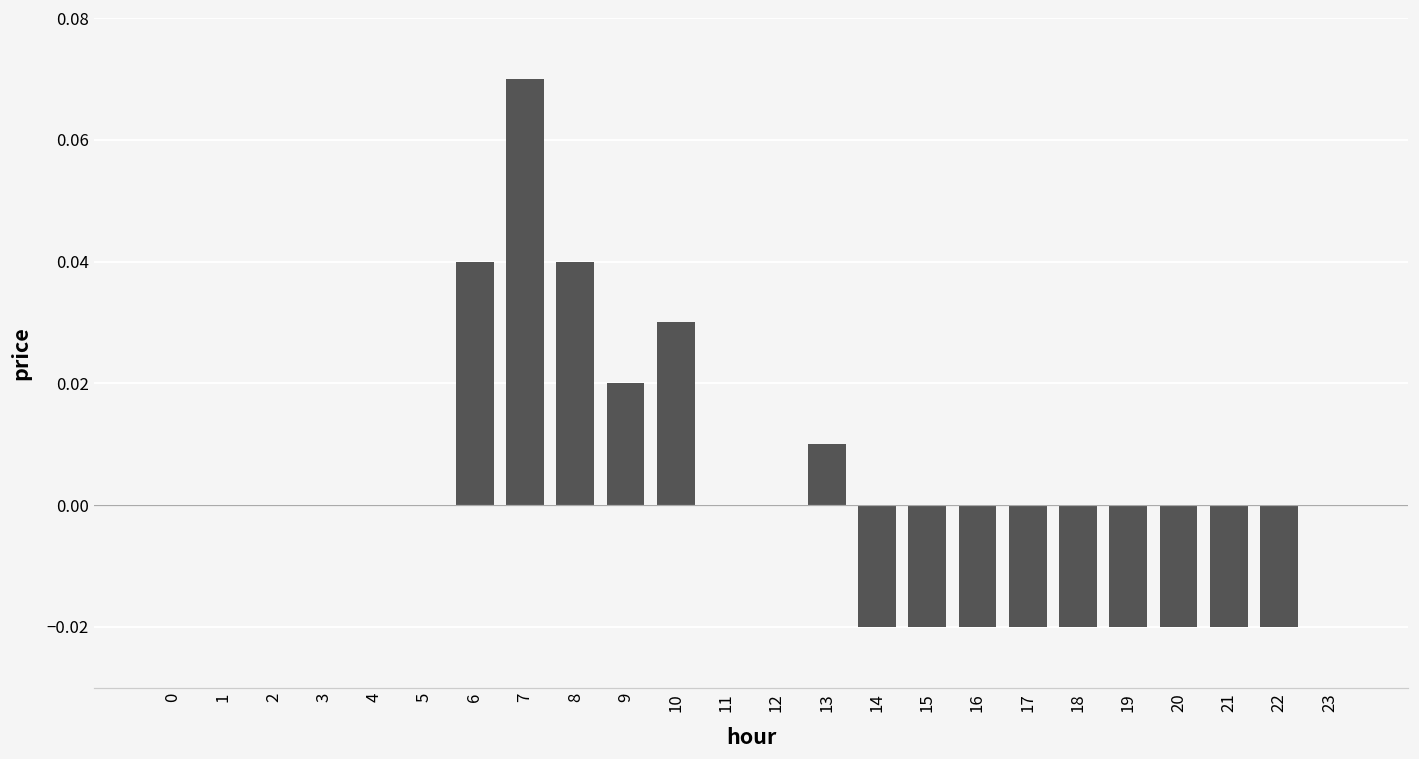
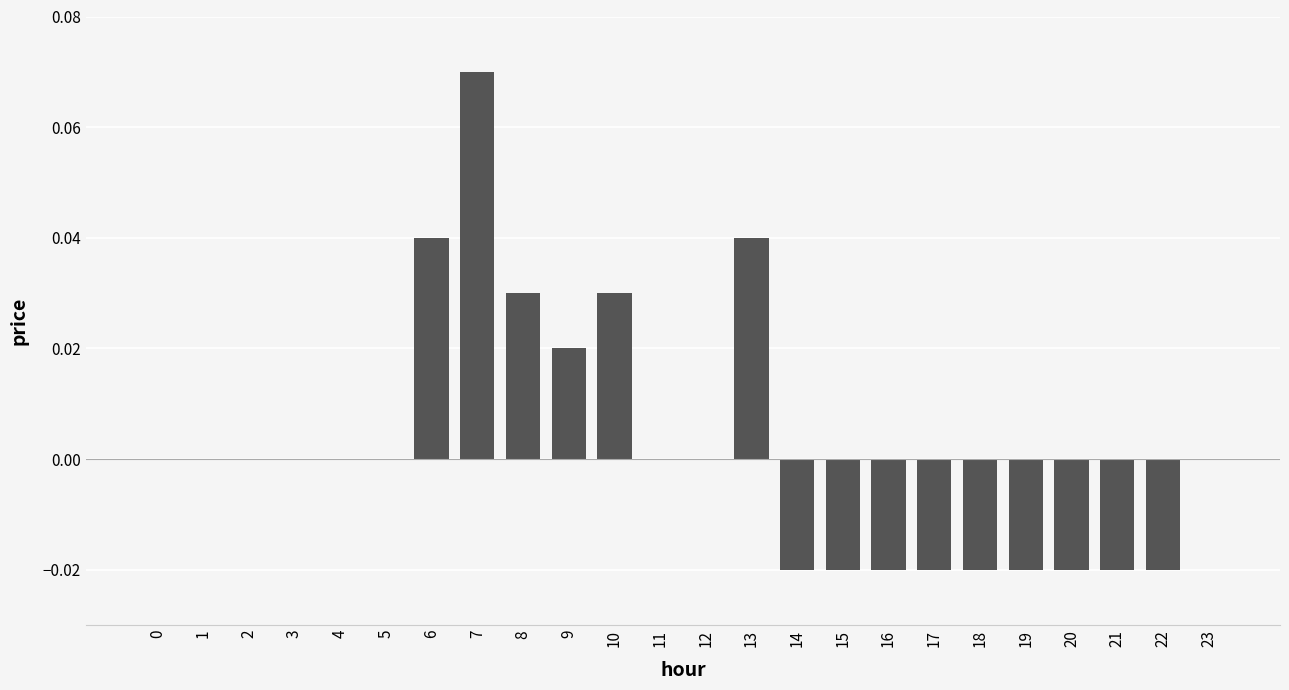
  {
    "0": 0.00,
    "1": 0.00,
    "2": 0.00,
    "3": 0.00,
    "4": 0.00,
    "5": 0.00,
    "6": 0.04,
    "7": 0.07,
-   "8": 0.04,
+   "8": 0.03,
    "9": 0.02,
    "10": 0.03,
    "11": 0.00,
    "12": 0.00,
-   "13": 0.01,
+   "13": 0.04,
    "14": -0.02,
    "15": -0.02,
    "16": -0.02,
    "17": -0.02,
    "18": -0.02,
    "19": -0.02,
    "20": -0.02,
    "21": -0.02,
    "22": -0.02,
    "23": 0.00
  }
